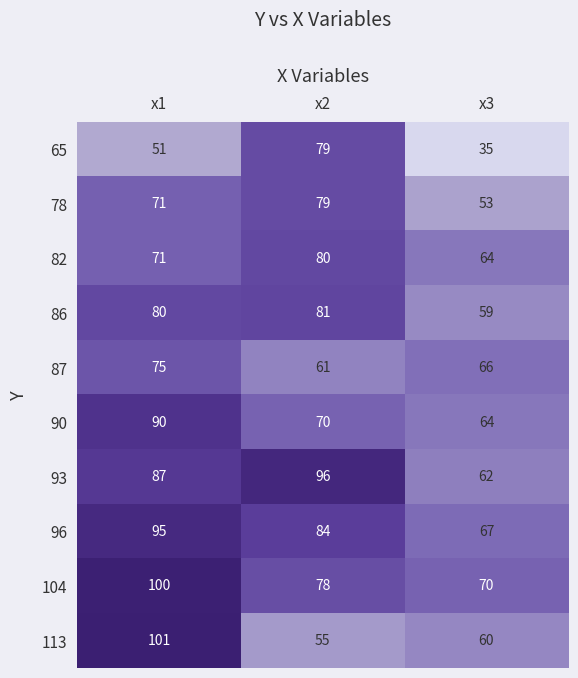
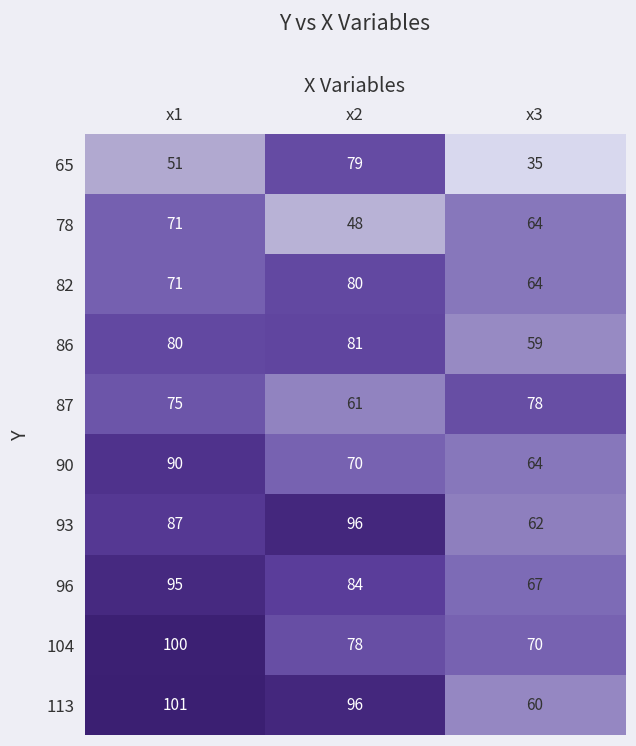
  {
    "65": {
      "x1": 51,
      "x2": 79,
      "x3": 35
    },
    "78": {
      "x1": 71,
-     "x2": 79,
-     "x3": 53
+     "x2": 48,
+     "x3": 64
    },
    "82": {
      "x1": 71,
      "x2": 80,
      "x3": 64
    },
    "86": {
      "x1": 80,
      "x2": 81,
      "x3": 59
    },
    "87": {
      "x1": 75,
      "x2": 61,
-     "x3": 66
+     "x3": 78
    },
    "90": {
      "x1": 90,
      "x2": 70,
      "x3": 64
    },
    "93": {
      "x1": 87,
      "x2": 96,
      "x3": 62
    },
    "96": {
      "x1": 95,
      "x2": 84,
      "x3": 67
    },
    "104": {
      "x1": 100,
      "x2": 78,
      "x3": 70
    },
    "113": {
      "x1": 101,
-     "x2": 55,
+     "x2": 96,
      "x3": 60
    }
  }
